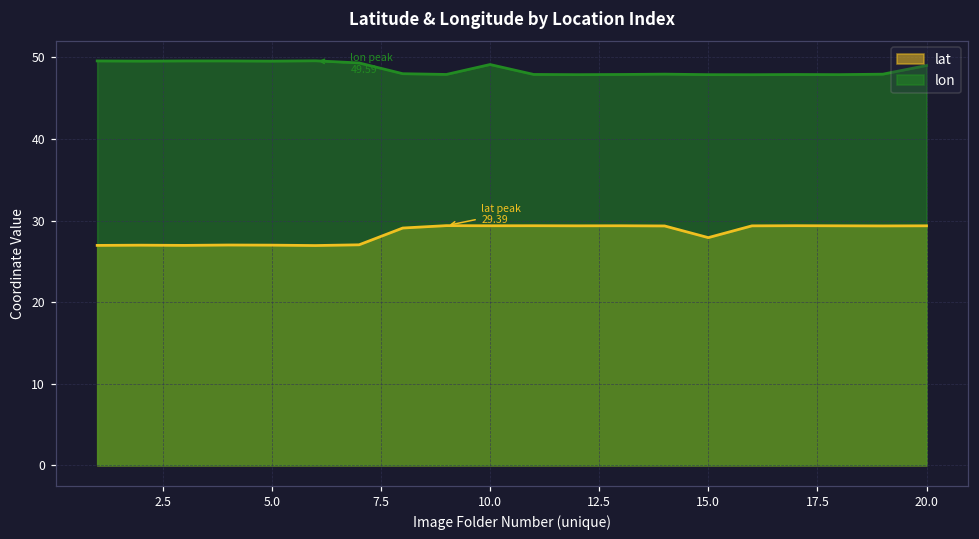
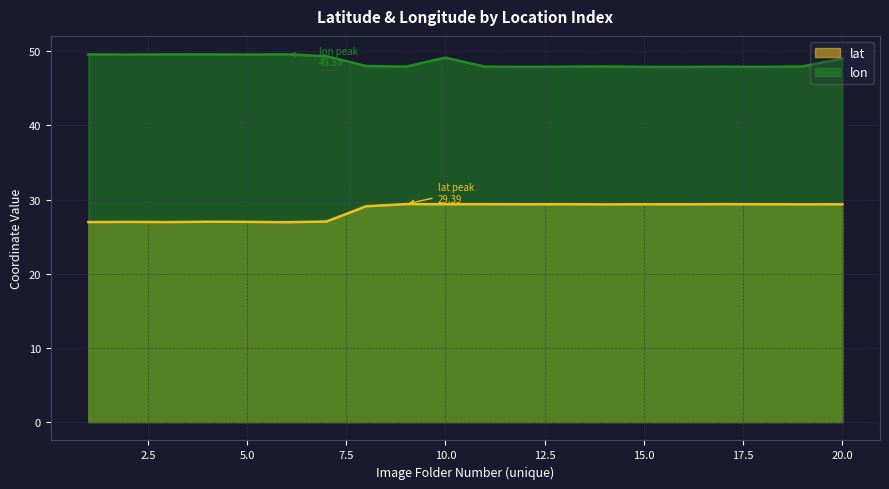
  {
    "lat": {
      "5.0": 27,
-     "15.0": 28,
+     "15.0": 29,
      "20.0": 29
    },
    "lon": {
      "5.0": 50,
      "10.0": 49,
      "15.0": 48
    }
  }
